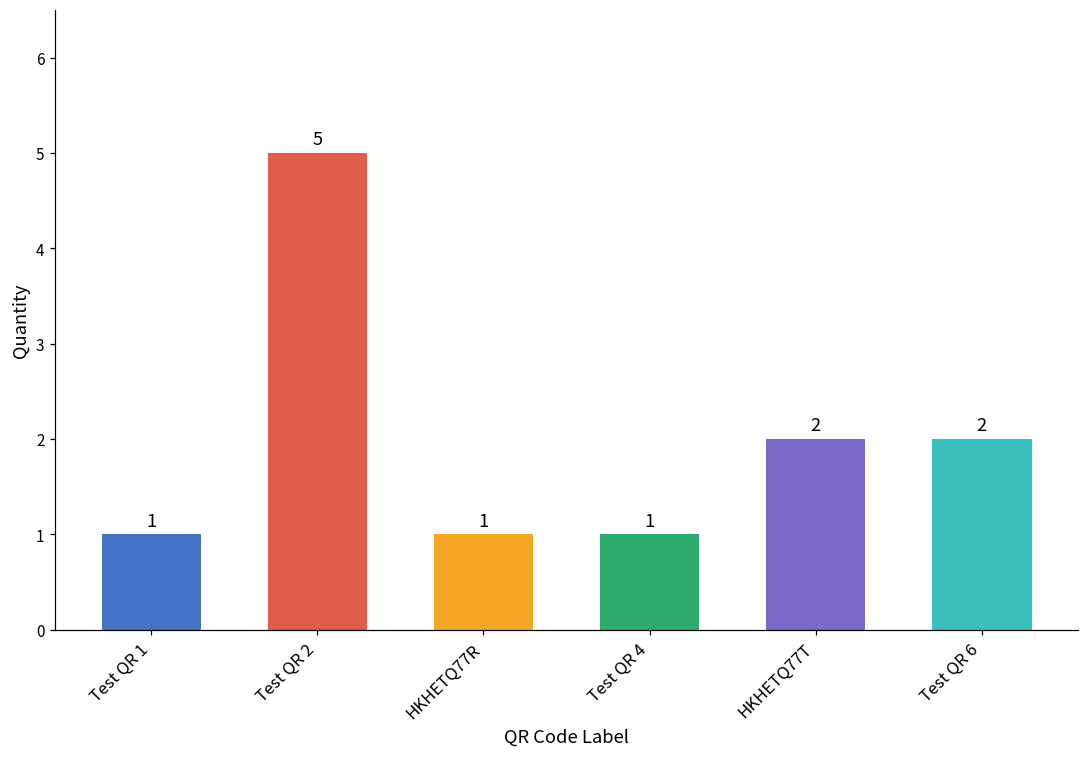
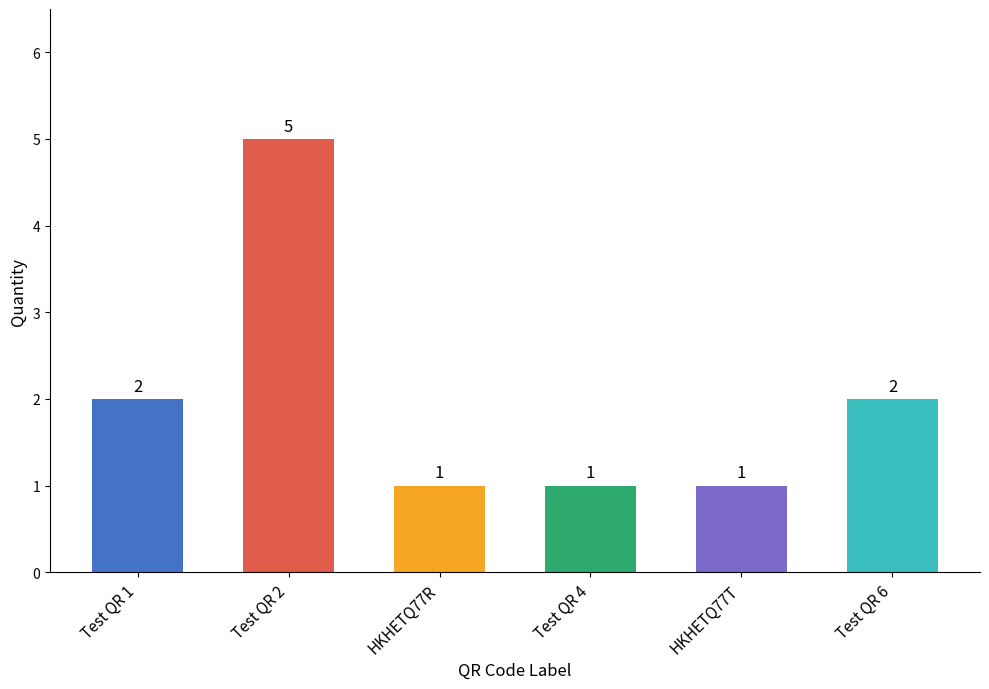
  {
-   "Test QR 1": 1,
+   "Test QR 1": 2,
    "Test QR 2": 5,
    "HKHETQ77R": 1,
    "Test QR 4": 1,
-   "HKHETQ77T": 2,
+   "HKHETQ77T": 1,
    "Test QR 6": 2
  }
